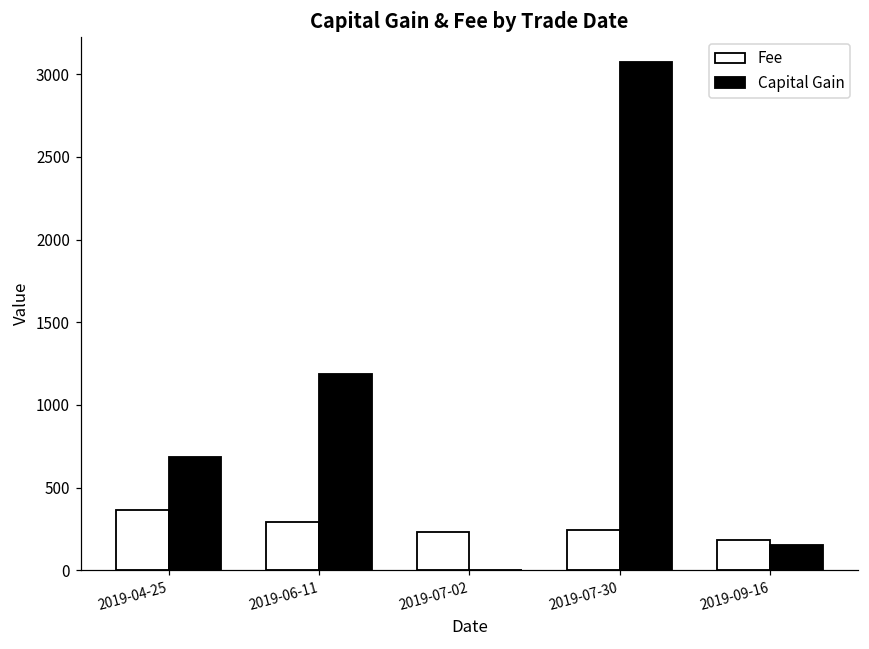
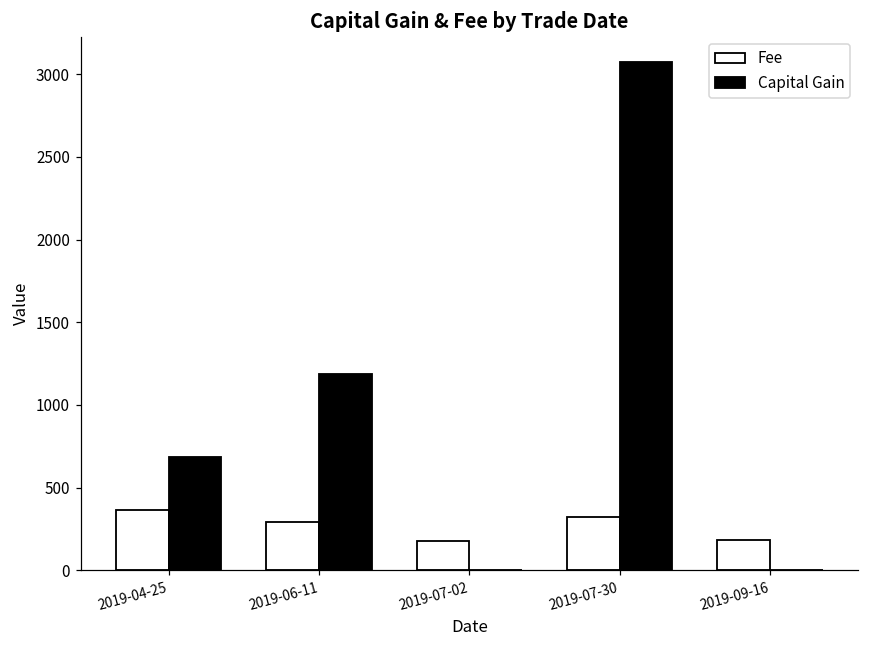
  {
    "Fee": {
      "2019-04-25": 370,
      "2019-06-11": 290,
-     "2019-07-02": 230,
-     "2019-07-30": 250,
+     "2019-07-02": 180,
+     "2019-07-30": 330,
      "2019-09-16": 180
    },
    "Capital Gain": {
      "2019-04-25": 690,
      "2019-06-11": 1190,
      "2019-07-02": 0,
      "2019-07-30": 3070,
-     "2019-09-16": 150
+     "2019-09-16": 0
    }
  }
